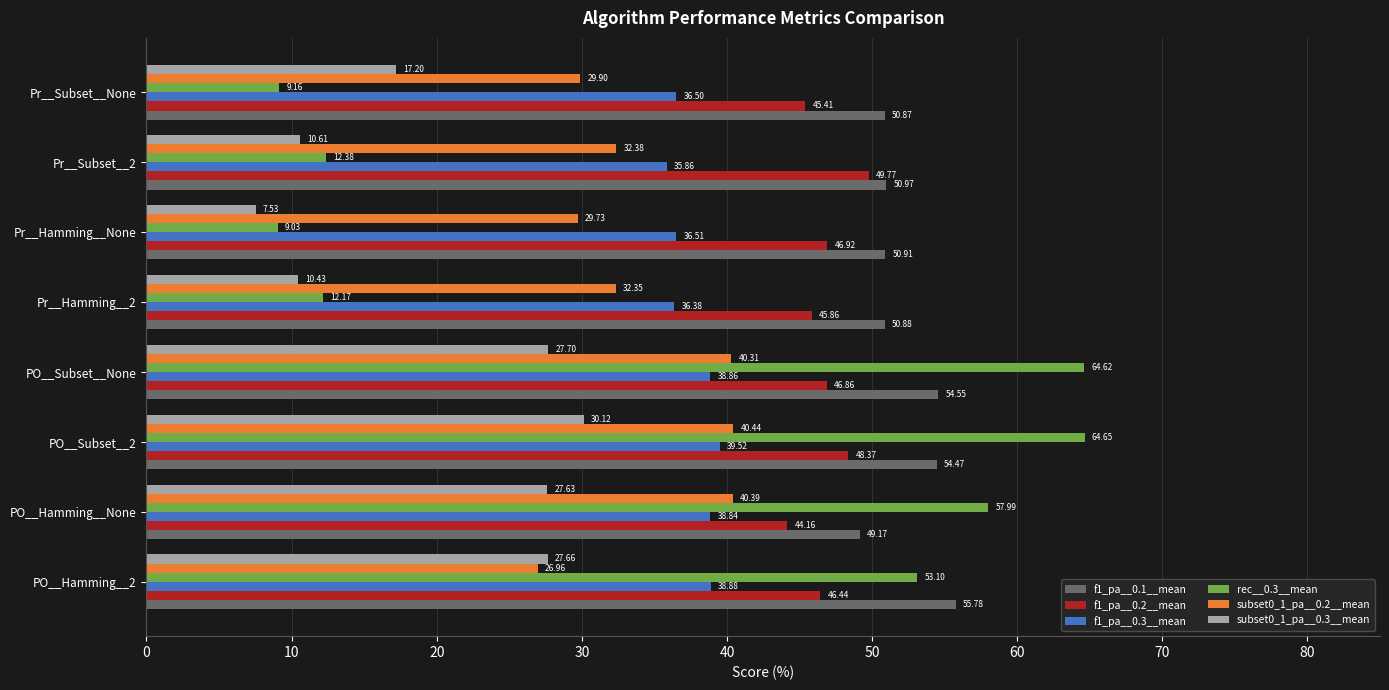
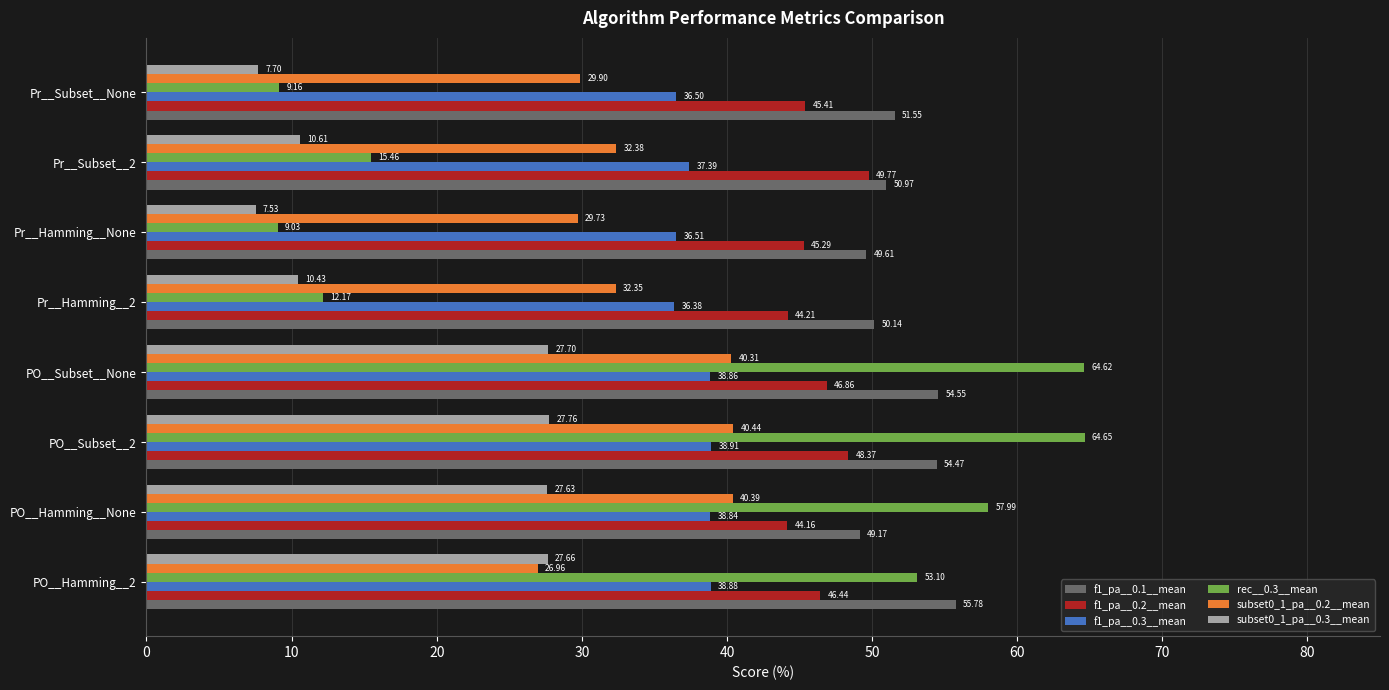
  {
    "f1_pa__0.1__mean": {
-     "Pr__Subset__None": 50.87,
+     "Pr__Subset__None": 51.55,
      "Pr__Subset__2": 50.97,
-     "Pr__Hamming__None": 50.91,
-     "Pr__Hamming__2": 50.88,
+     "Pr__Hamming__None": 49.61,
+     "Pr__Hamming__2": 50.14,
      "PO__Subset__None": 54.55,
      "PO__Subset__2": 54.47,
      "PO__Hamming__None": 49.17,
      "PO__Hamming__2": 55.78
    },
    "f1_pa__0.2__mean": {
      "Pr__Subset__None": 45.41,
      "Pr__Subset__2": 49.77,
-     "Pr__Hamming__None": 46.92,
-     "Pr__Hamming__2": 45.86,
+     "Pr__Hamming__None": 45.29,
+     "Pr__Hamming__2": 44.21,
      "PO__Subset__None": 46.86,
      "PO__Subset__2": 48.37,
      "PO__Hamming__None": 44.16,
      "PO__Hamming__2": 46.44
    },
    "f1_pa__0.3__mean": {
      "Pr__Subset__None": 36.50,
-     "Pr__Subset__2": 35.86,
+     "Pr__Subset__2": 37.39,
      "Pr__Hamming__None": 36.51,
      "Pr__Hamming__2": 36.38,
      "PO__Subset__None": 38.86,
-     "PO__Subset__2": 39.52,
+     "PO__Subset__2": 38.91,
      "PO__Hamming__None": 38.84,
      "PO__Hamming__2": 38.88
    },
    "rec__0.3__mean": {
      "Pr__Subset__None": 9.16,
-     "Pr__Subset__2": 12.38,
+     "Pr__Subset__2": 15.46,
      "Pr__Hamming__None": 9.03,
      "Pr__Hamming__2": 12.17,
      "PO__Subset__None": 64.62,
      "PO__Subset__2": 64.65,
      "PO__Hamming__None": 57.99,
      "PO__Hamming__2": 53.10
    },
    "subset0_1_pa__0.2__mean": {
      "Pr__Subset__None": 29.90,
      "Pr__Subset__2": 32.38,
      "Pr__Hamming__None": 29.73,
      "Pr__Hamming__2": 32.35,
      "PO__Subset__None": 40.31,
      "PO__Subset__2": 40.44,
      "PO__Hamming__None": 40.39,
      "PO__Hamming__2": 26.96
    },
    "subset0_1_pa__0.3__mean": {
-     "Pr__Subset__None": 17.20,
+     "Pr__Subset__None": 7.70,
      "Pr__Subset__2": 10.61,
      "Pr__Hamming__None": 7.53,
      "Pr__Hamming__2": 10.43,
      "PO__Subset__None": 27.70,
-     "PO__Subset__2": 30.12,
+     "PO__Subset__2": 27.76,
      "PO__Hamming__None": 27.63,
      "PO__Hamming__2": 27.66
    }
  }
